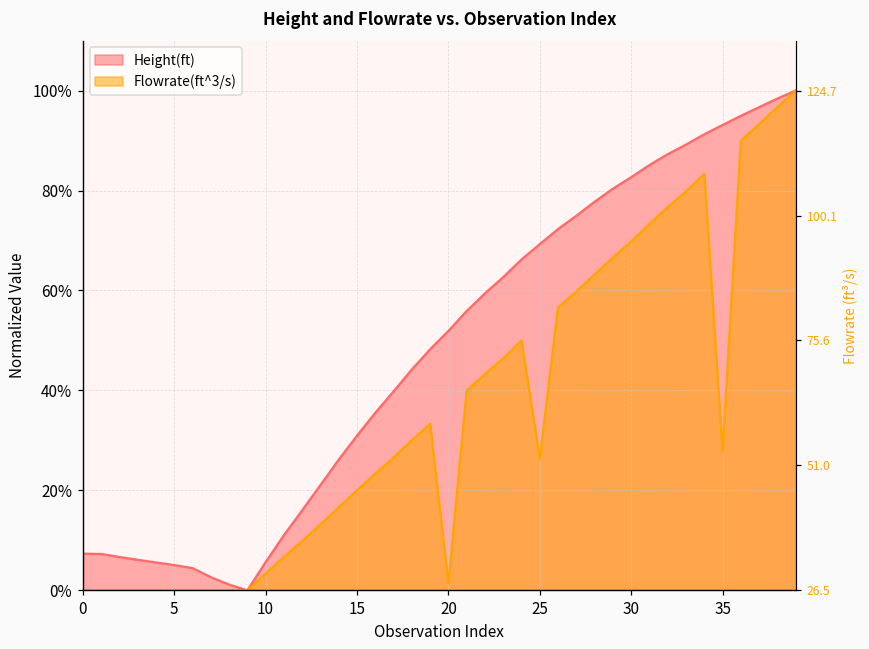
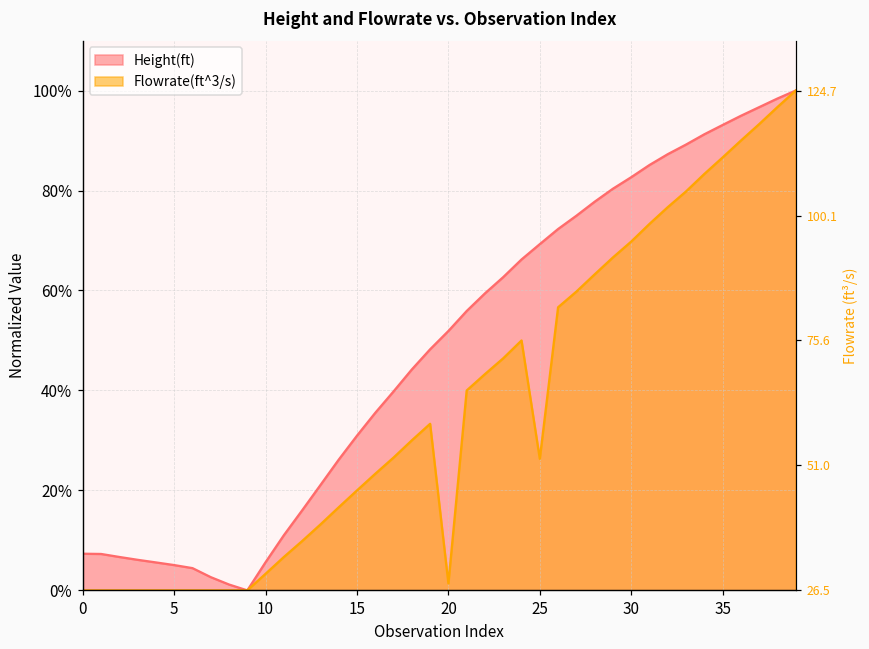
  {
    "Height(ft)": {
      "0": "7%",
      "5": "5%",
      "10": "6%",
      "15": "31%",
      "20": "52%",
      "25": "69%",
      "30": "83%",
      "35": "93%"
    },
    "Flowrate(ft^3/s)": {
      "0": "0%",
      "5": "0%",
      "10": "3%",
      "15": "20%",
      "20": "1%",
      "25": "26%",
      "30": "70%",
-     "35": "28%"
+     "35": "87%"
    }
  }
